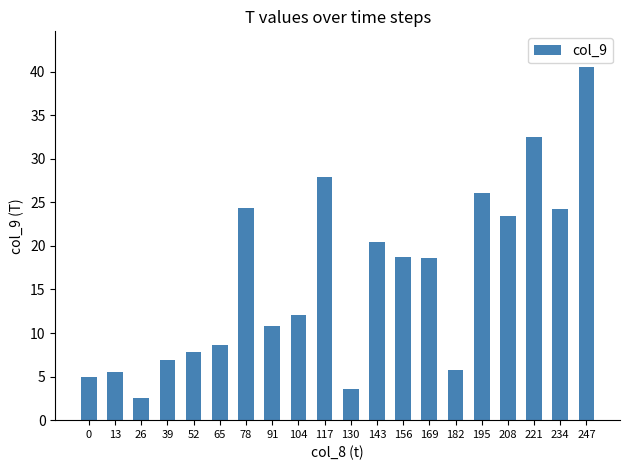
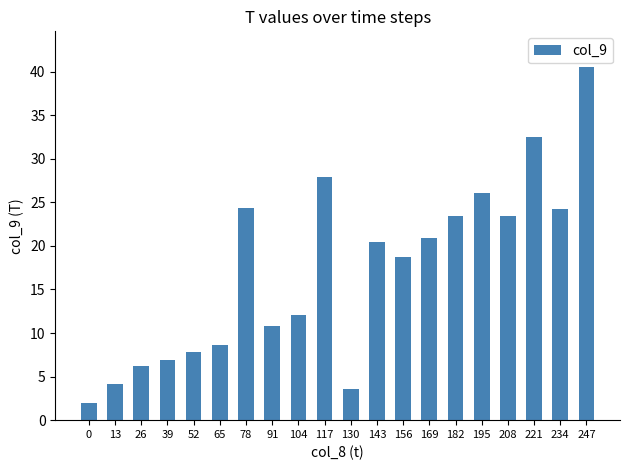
  {
-   "0": 5,
-   "13": 6,
-   "26": 3,
+   "0": 2,
+   "13": 4,
+   "26": 6,
    "39": 7,
    "52": 8,
    "65": 9,
    "78": 24,
    "91": 11,
    "104": 12,
    "117": 28,
    "130": 4,
    "143": 20,
    "156": 19,
-   "169": 19,
-   "182": 6,
+   "169": 21,
+   "182": 23,
    "195": 26,
    "208": 23,
    "221": 33,
    "234": 24,
    "247": 41
  }
